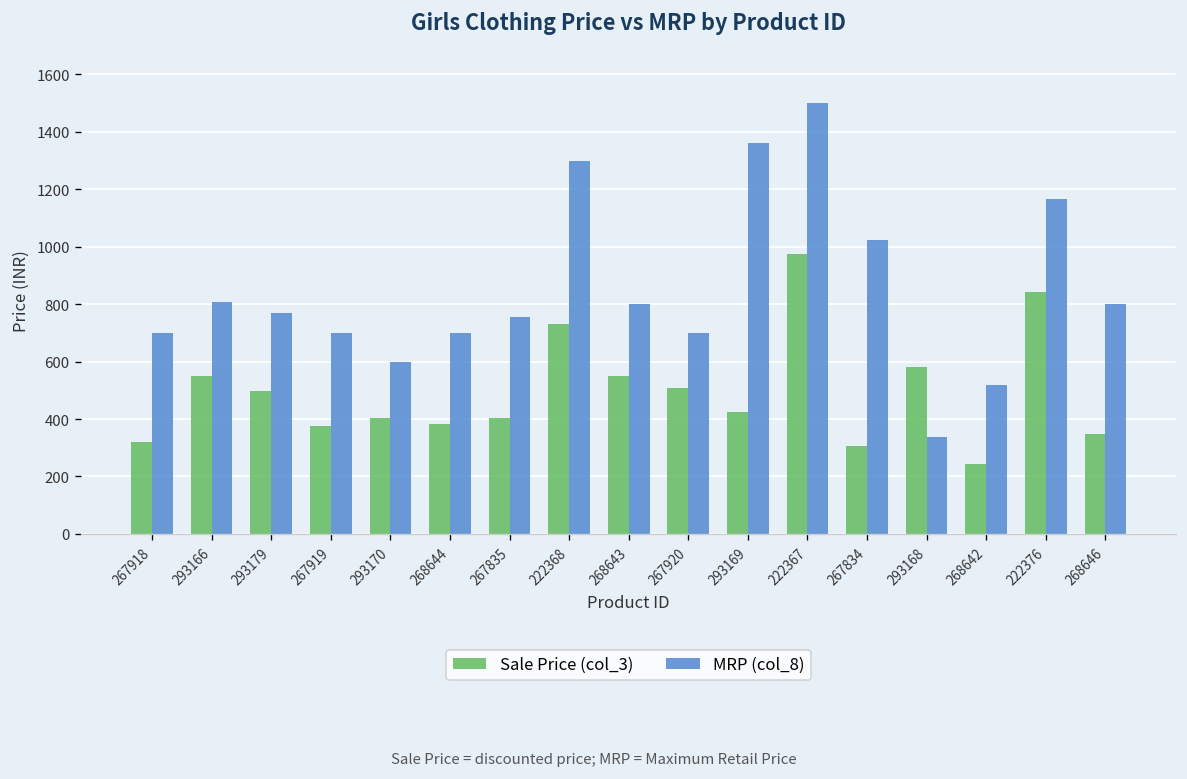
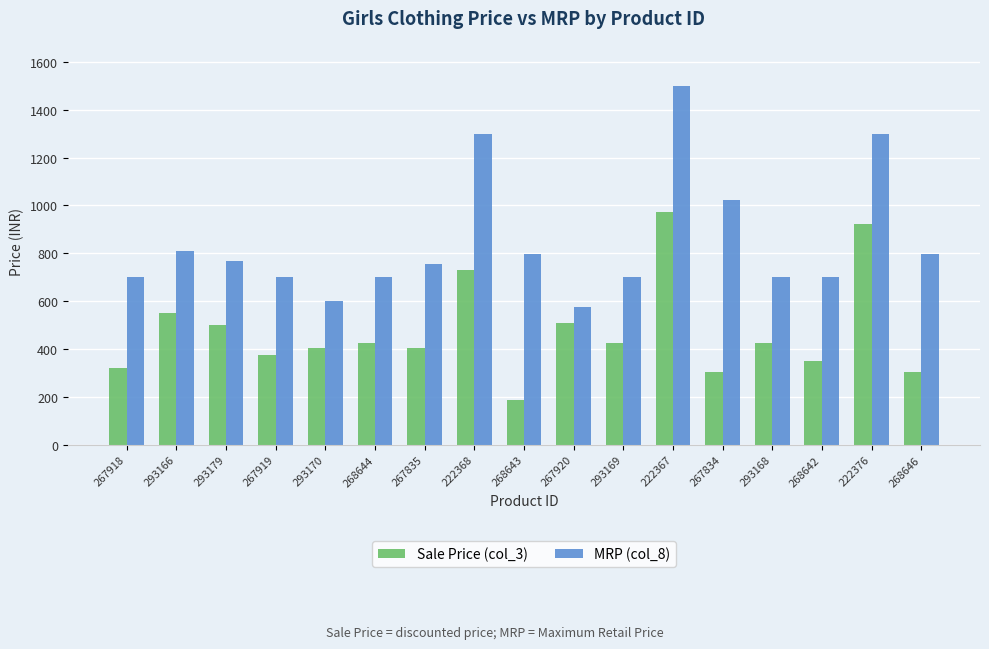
  {
    "Sale Price (col_3)": {
      "267918": 320,
      "293166": 550,
      "293179": 500,
      "267919": 370,
      "293170": 400,
-     "268644": 380,
+     "268644": 420,
      "267835": 400,
      "222368": 730,
-     "268643": 550,
+     "268643": 190,
      "267920": 510,
      "293169": 420,
      "222367": 970,
      "267834": 310,
-     "293168": 580,
-     "268642": 240,
-     "222376": 840,
-     "268646": 350
+     "293168": 420,
+     "268642": 350,
+     "222376": 920,
+     "268646": 310
    },
    "MRP (col_8)": {
      "267918": 700,
      "293166": 810,
      "293179": 770,
      "267919": 700,
      "293170": 600,
      "268644": 700,
      "267835": 760,
      "222368": 1300,
      "268643": 800,
-     "267920": 700,
-     "293169": 1360,
+     "267920": 580,
+     "293169": 700,
      "222367": 1500,
      "267834": 1020,
-     "293168": 340,
-     "268642": 520,
-     "222376": 1170,
+     "293168": 700,
+     "268642": 700,
+     "222376": 1300,
      "268646": 800
    }
  }
